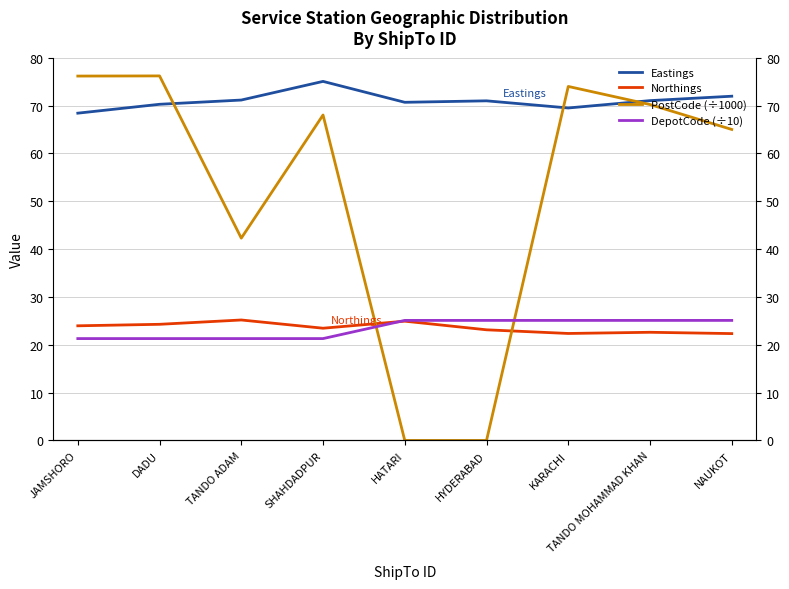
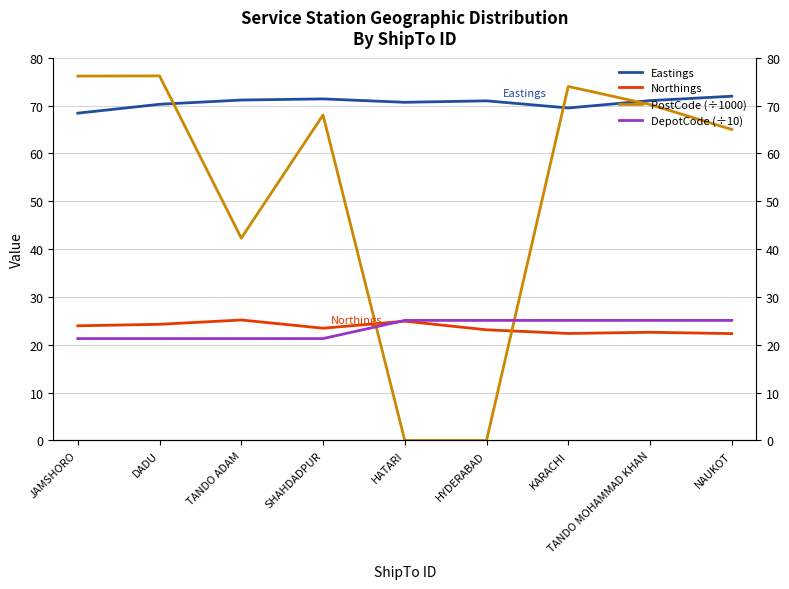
  {
    "Eastings": {
      "JAMSHORO": 68,
      "DADU": 70,
      "TANDO ADAM": 71,
-     "SHAHDADPUR": 75,
+     "SHAHDADPUR": 71,
      "HATARI": 71,
      "HYDERABAD": 71,
      "KARACHI": 69,
      "TANDO MOHAMMAD KHAN": 71,
      "NAUKOT": 72
    },
    "Northings": {
      "JAMSHORO": 24,
      "DADU": 24,
      "TANDO ADAM": 25,
      "SHAHDADPUR": 23,
      "HYDERABAD": 23,
      "KARACHI": 22,
      "TANDO MOHAMMAD KHAN": 23,
      "NAUKOT": 22
    },
    "PostCode (÷1000)": {
      "JAMSHORO": 76,
      "DADU": 76,
      "TANDO ADAM": 42,
      "SHAHDADPUR": 68,
      "HATARI": 0,
      "HYDERABAD": 0,
      "KARACHI": 74,
      "TANDO MOHAMMAD KHAN": 70,
      "NAUKOT": 65
    },
    "DepotCode (÷10)": {
      "JAMSHORO": 21,
      "DADU": 21,
      "TANDO ADAM": 21,
      "SHAHDADPUR": 21,
      "HYDERABAD": 25,
      "KARACHI": 25,
      "TANDO MOHAMMAD KHAN": 25,
      "NAUKOT": 25
    }
  }
